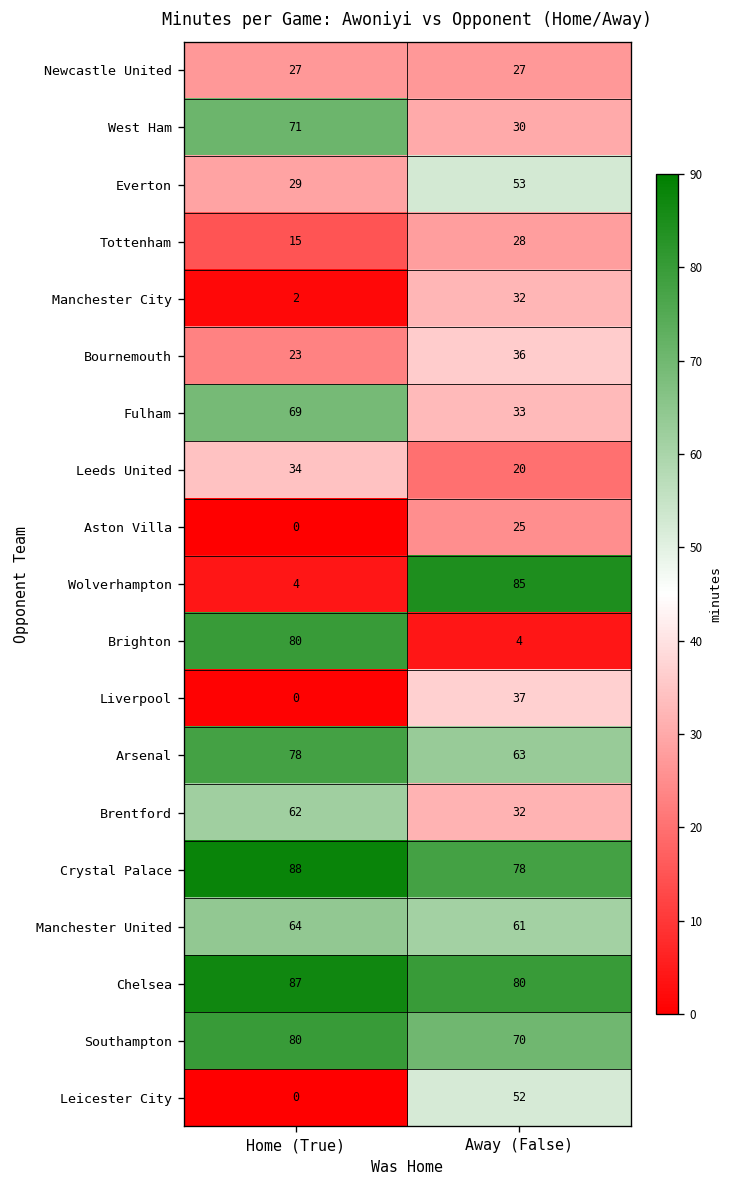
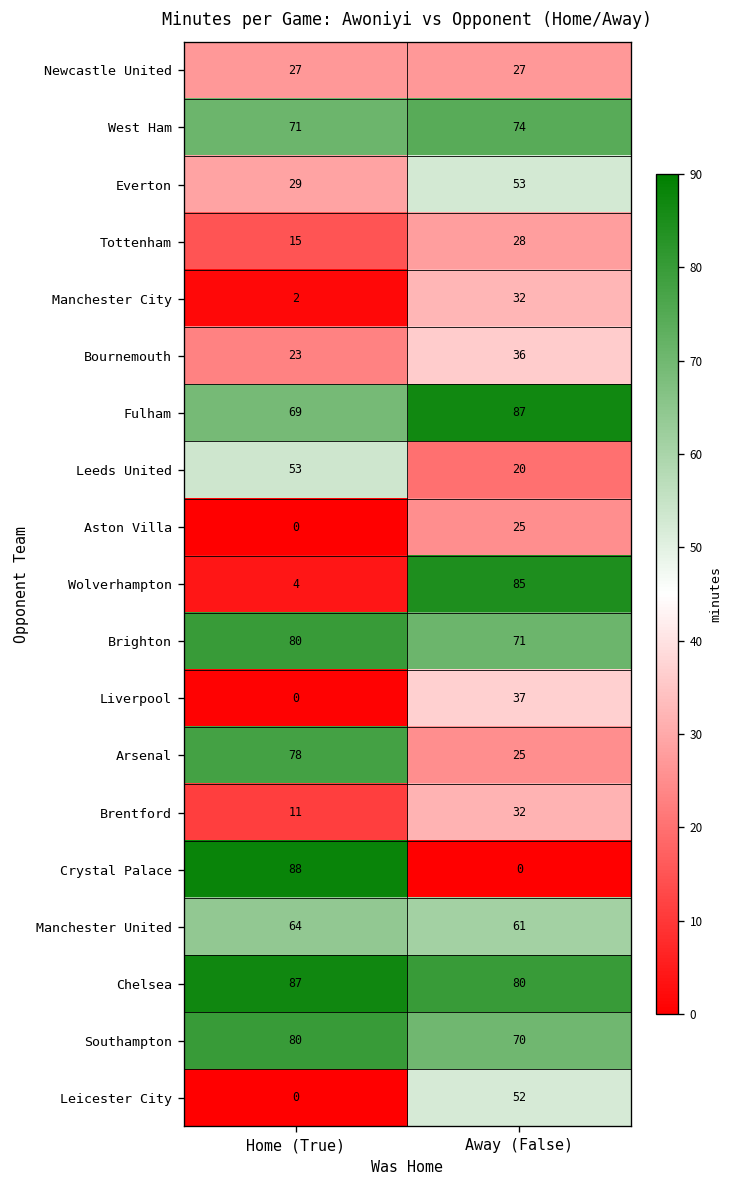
  {
    "Newcastle United": {
      "Home (True)": 27,
      "Away (False)": 27
    },
    "West Ham": {
      "Home (True)": 71,
-     "Away (False)": 30
+     "Away (False)": 74
    },
    "Everton": {
      "Home (True)": 29,
      "Away (False)": 53
    },
    "Tottenham": {
      "Home (True)": 15,
      "Away (False)": 28
    },
    "Manchester City": {
      "Home (True)": 2,
      "Away (False)": 32
    },
    "Bournemouth": {
      "Home (True)": 23,
      "Away (False)": 36
    },
    "Fulham": {
      "Home (True)": 69,
-     "Away (False)": 33
+     "Away (False)": 87
    },
    "Leeds United": {
-     "Home (True)": 34,
+     "Home (True)": 53,
      "Away (False)": 20
    },
    "Aston Villa": {
      "Home (True)": 0,
      "Away (False)": 25
    },
    "Wolverhampton": {
      "Home (True)": 4,
      "Away (False)": 85
    },
    "Brighton": {
      "Home (True)": 80,
-     "Away (False)": 4
+     "Away (False)": 71
    },
    "Liverpool": {
      "Home (True)": 0,
      "Away (False)": 37
    },
    "Arsenal": {
      "Home (True)": 78,
-     "Away (False)": 63
+     "Away (False)": 25
    },
    "Brentford": {
-     "Home (True)": 62,
+     "Home (True)": 11,
      "Away (False)": 32
    },
    "Crystal Palace": {
      "Home (True)": 88,
-     "Away (False)": 78
+     "Away (False)": 0
    },
    "Manchester United": {
      "Home (True)": 64,
      "Away (False)": 61
    },
    "Chelsea": {
      "Home (True)": 87,
      "Away (False)": 80
    },
    "Southampton": {
      "Home (True)": 80,
      "Away (False)": 70
    },
    "Leicester City": {
      "Home (True)": 0,
      "Away (False)": 52
    }
  }
